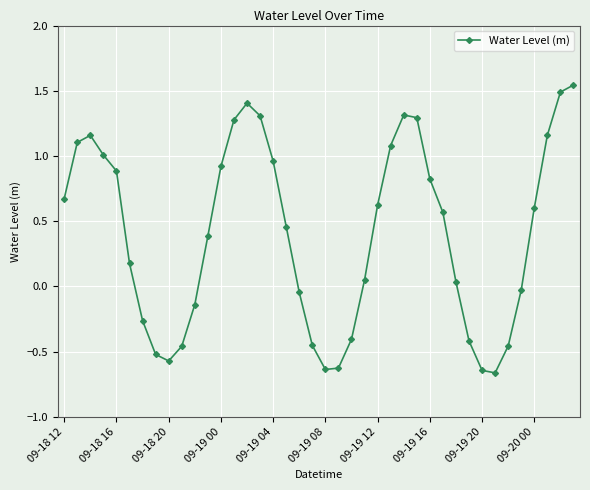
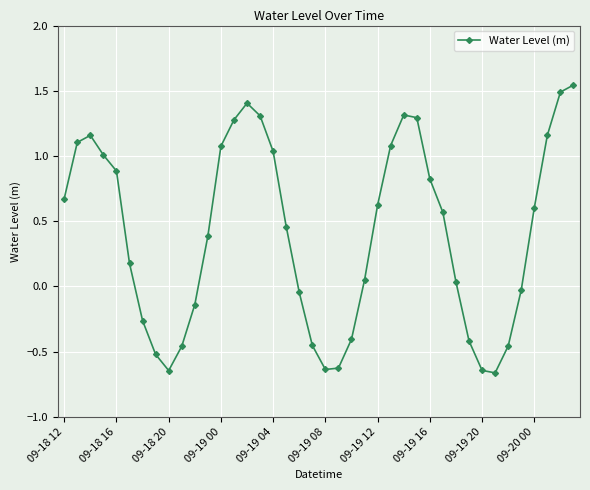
  {
    "09-18 12": 0.67,
    "09-18 16": 0.88,
-   "09-18 20": -0.57,
-   "09-19 00": 0.92,
-   "09-19 04": 0.96,
+   "09-18 20": -0.64,
+   "09-19 00": 1.08,
+   "09-19 04": 1.03,
    "09-19 08": -0.64,
    "09-19 12": 0.62,
    "09-19 16": 0.82,
    "09-19 20": -0.64,
    "09-20 00": 0.60
  }
